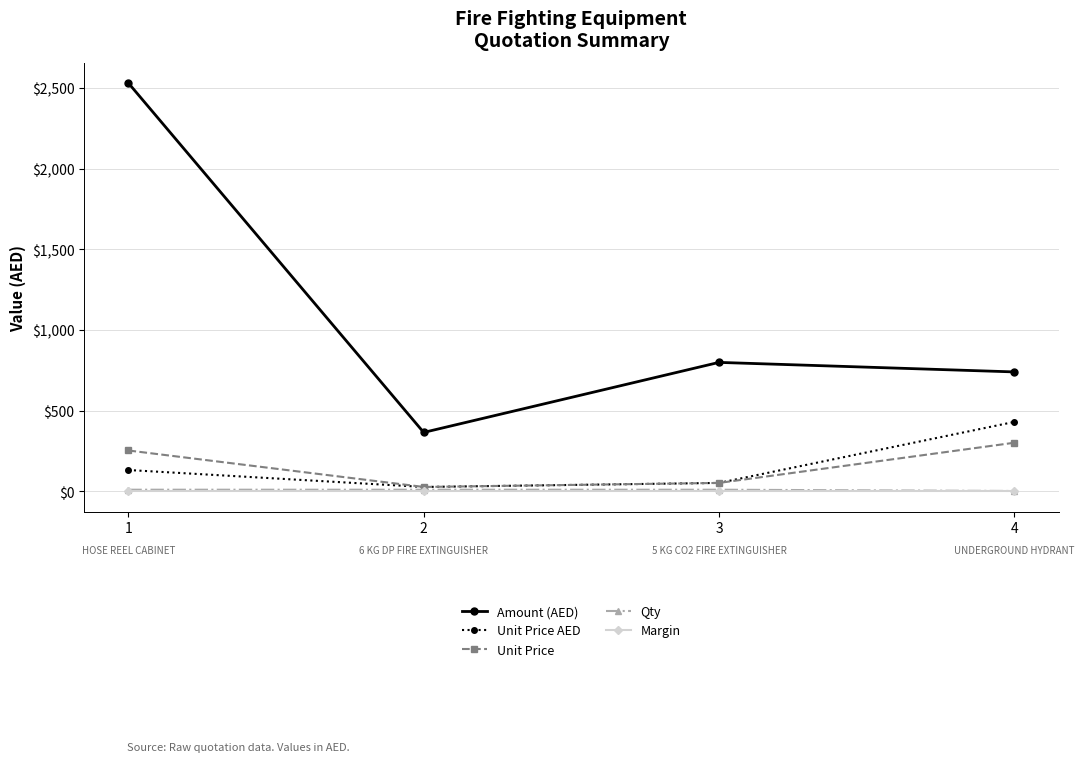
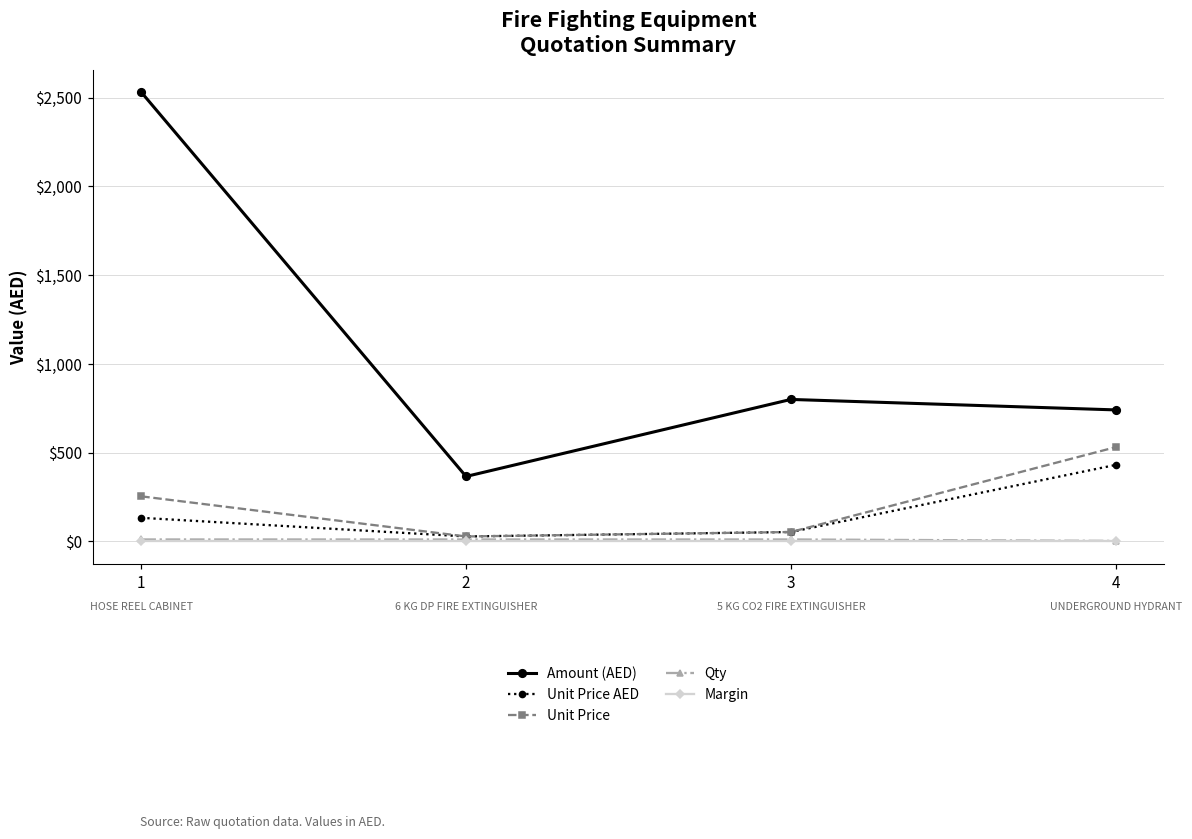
  {
    "Unit Price": {
      "1": "$250",
-     "4": "$300"
+     "4": "$530"
    }
  }
